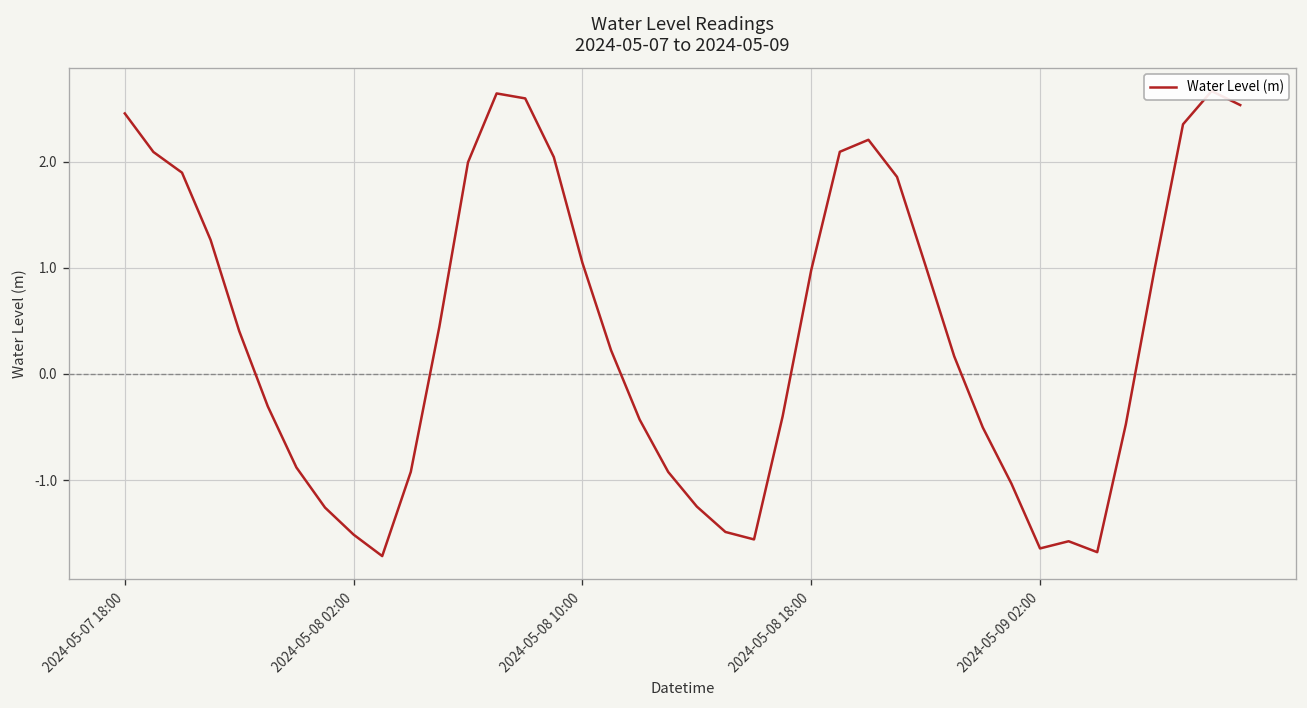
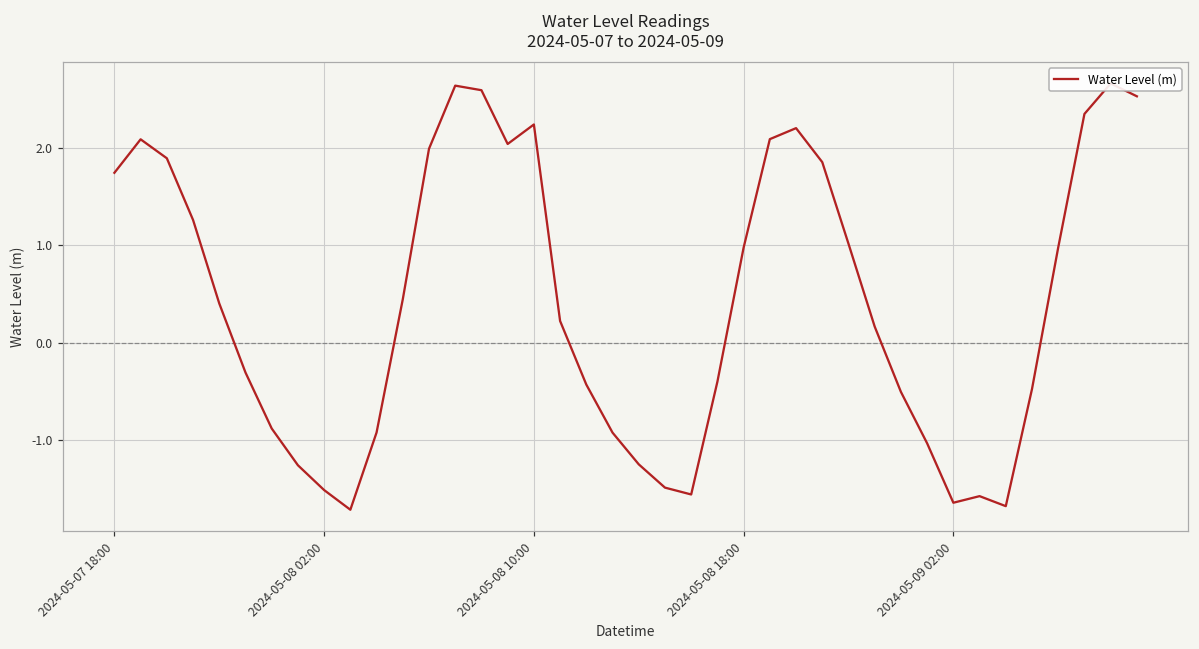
  {
-   "2024-05-07 18:00": 2.5,
+   "2024-05-07 18:00": 1.7,
    "2024-05-08 02:00": -1.5,
-   "2024-05-08 10:00": 1.0,
+   "2024-05-08 10:00": 2.2,
    "2024-05-08 18:00": 1.0,
    "2024-05-09 02:00": -1.6
  }
